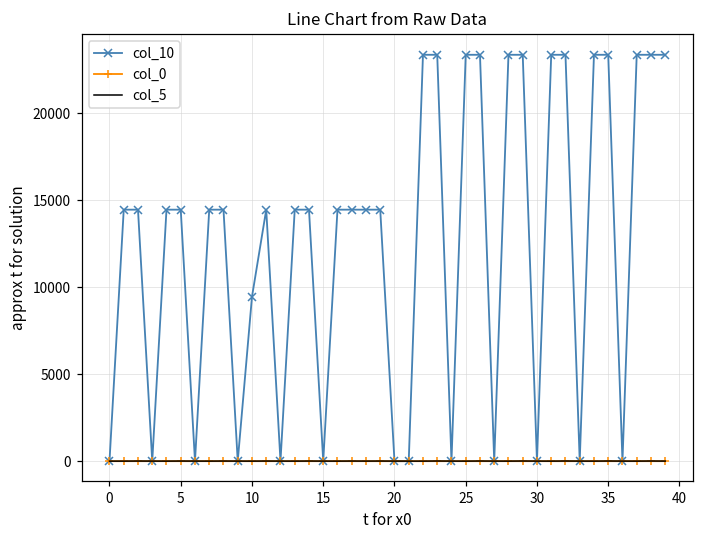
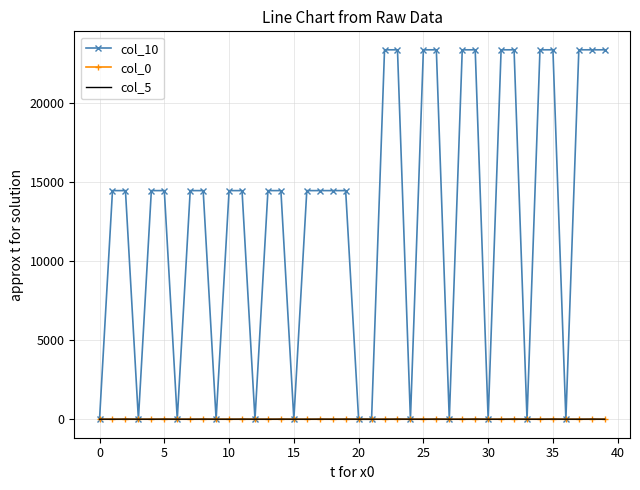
  {
    "col_10": {
      "5": 14500,
-     "10": 9500,
+     "10": 14500,
      "25": 23400,
      "35": 23400
    },
    "col_5": {
      "5": 0,
      "10": 0,
      "25": 0,
      "35": 0
    }
  }
